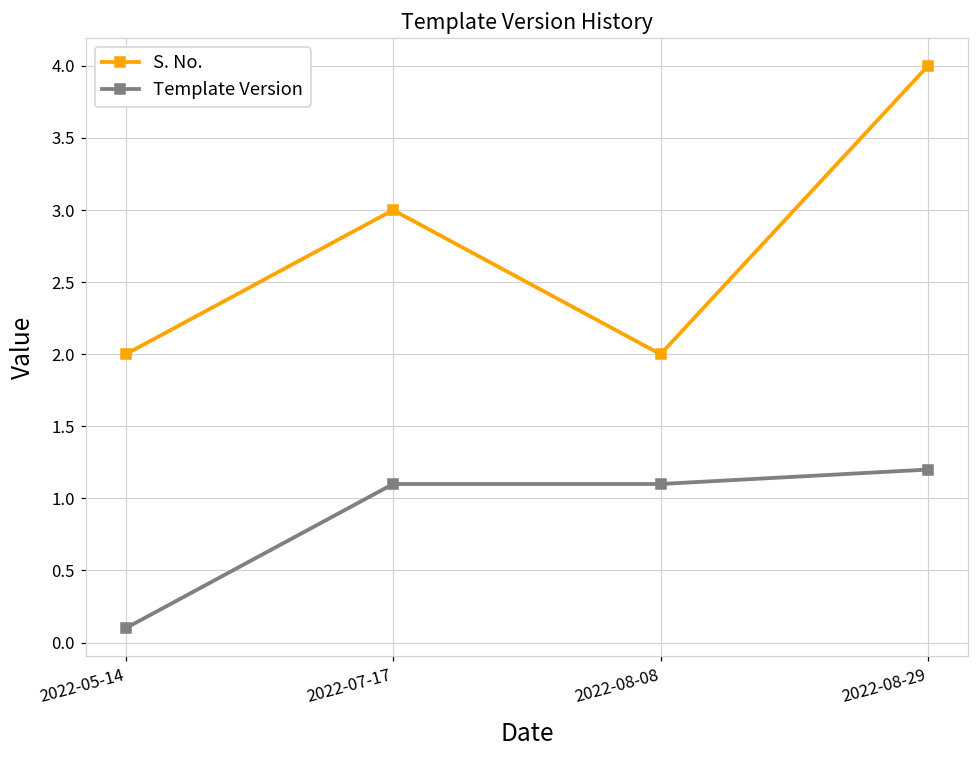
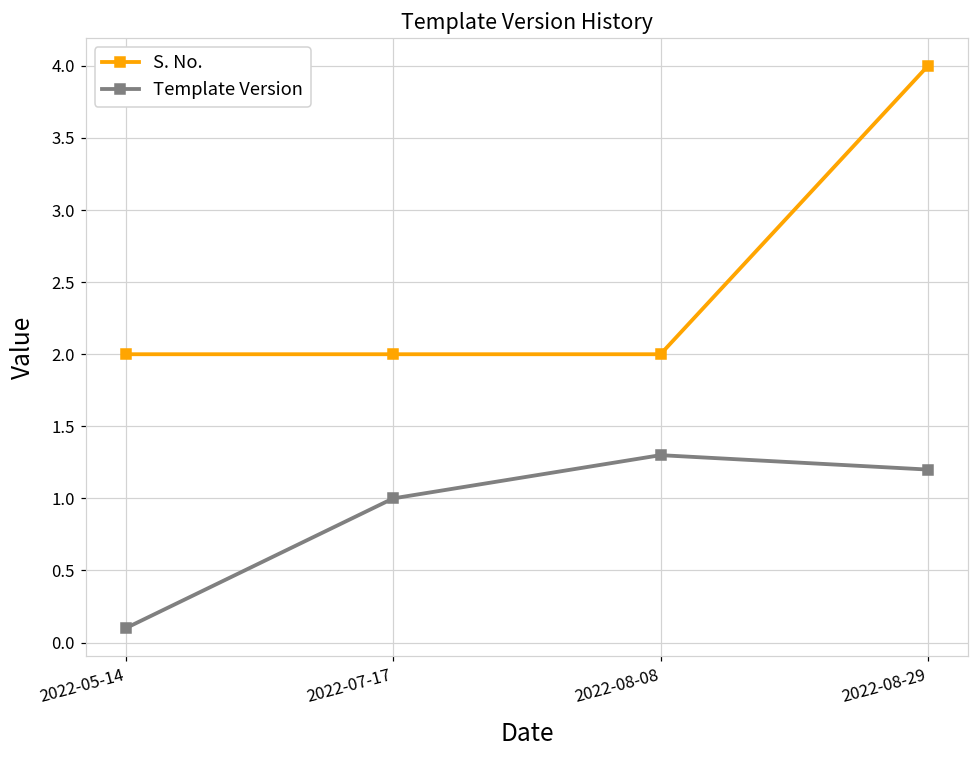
  {
    "S. No.": {
      "2022-05-14": 2,
-     "2022-07-17": 3,
+     "2022-07-17": 2,
      "2022-08-08": 2,
      "2022-08-29": 4
    },
    "Template Version": {
      "2022-05-14": 0.1,
-     "2022-07-17": 1.1,
-     "2022-08-08": 1.1,
+     "2022-07-17": 1.0,
+     "2022-08-08": 1.3,
      "2022-08-29": 1.2
    }
  }
